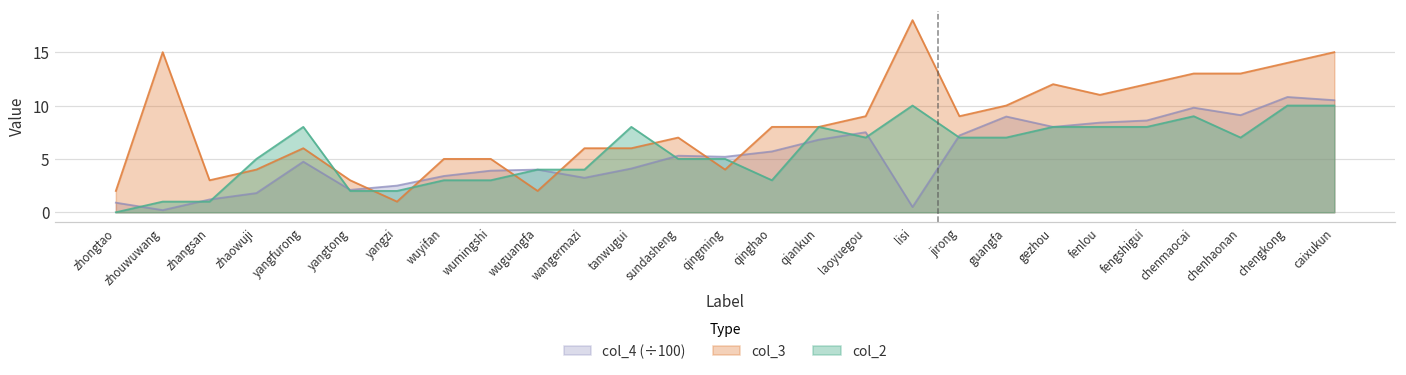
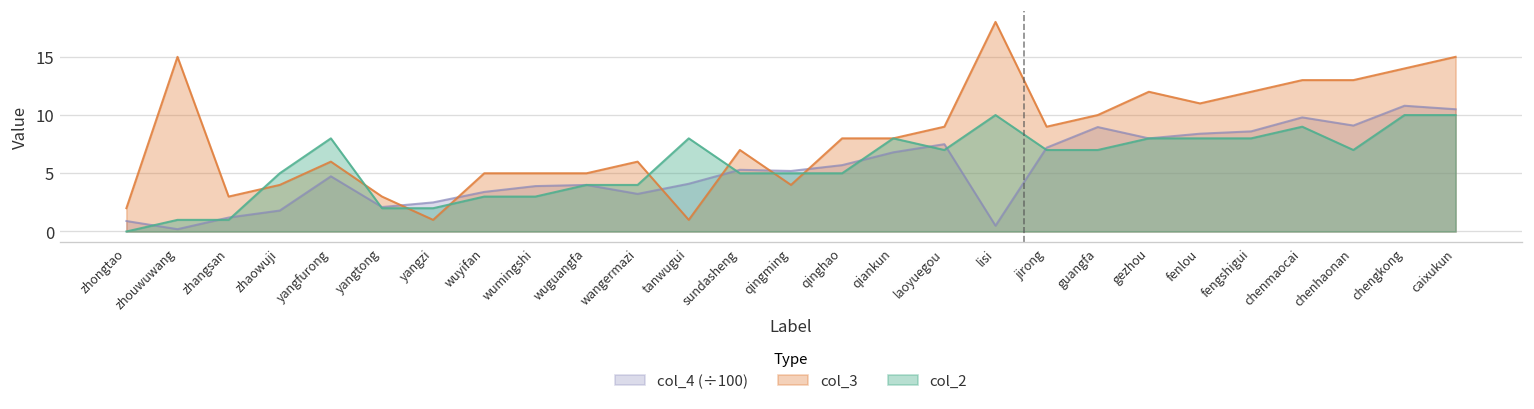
  {
    "col_4 (÷100)": {
      "zhongtao": 1,
      "zhouwuwang": 0,
      "zhaowuji": 2,
      "yangfurong": 5,
      "yangzi": 3,
      "wuyifan": 3,
      "wumingshi": 4,
      "wangermazi": 3,
      "tanwugui": 4,
      "sundasheng": 5,
      "qinghao": 6,
      "qiankun": 7,
      "laoyuegou": 8,
      "lisi": 1,
      "guangfa": 9,
      "fenlou": 8,
      "fengshigui": 9,
      "chenmaocai": 10,
      "chenhaonan": 9,
      "chengkong": 11,
      "caixukun": 11
    },
    "col_3": {
      "zhongtao": 2,
      "zhouwuwang": 15,
      "zhangsan": 3,
      "zhaowuji": 4,
      "yangfurong": 6,
      "yangtong": 3,
      "yangzi": 1,
      "wuyifan": 5,
      "wumingshi": 5,
-     "wuguangfa": 2,
+     "wuguangfa": 5,
      "wangermazi": 6,
-     "tanwugui": 6,
+     "tanwugui": 1,
      "sundasheng": 7,
      "qingming": 4,
      "qinghao": 8,
      "laoyuegou": 9,
      "lisi": 18,
      "jirong": 9,
      "guangfa": 10,
      "gezhou": 12,
      "fenlou": 11,
      "fengshigui": 12,
      "chenmaocai": 13,
      "chenhaonan": 13,
      "chengkong": 14,
      "caixukun": 15
    },
    "col_2": {
      "zhongtao": 0,
      "zhouwuwang": 1,
      "zhaowuji": 5,
      "yangfurong": 8,
      "yangzi": 2,
      "wuyifan": 3,
      "wumingshi": 3,
      "wangermazi": 4,
      "tanwugui": 8,
      "sundasheng": 5,
-     "qinghao": 3,
+     "qinghao": 5,
      "laoyuegou": 7,
      "lisi": 10,
      "guangfa": 7,
      "fenlou": 8,
      "fengshigui": 8,
      "chenmaocai": 9,
      "chenhaonan": 7,
      "chengkong": 10,
      "caixukun": 10
    }
  }
